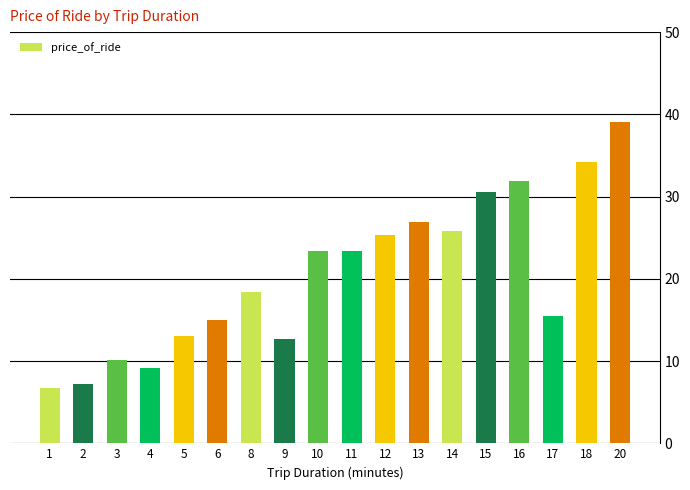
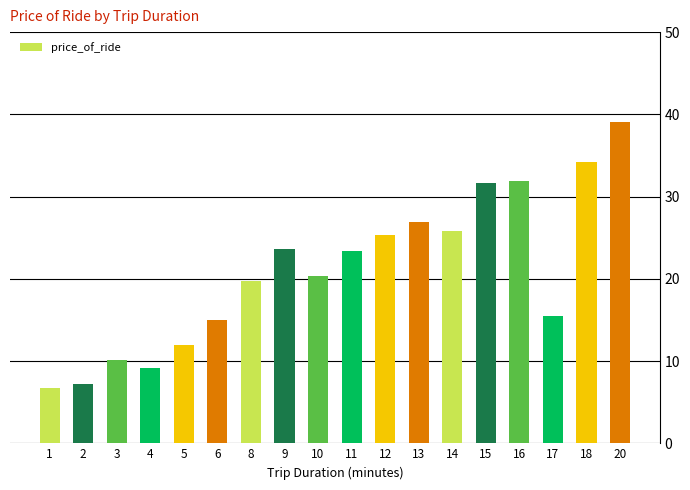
  {
    "1": 7,
    "2": 7,
    "3": 10,
    "4": 9,
-   "5": 13,
+   "5": 12,
    "6": 15,
-   "8": 18,
-   "9": 13,
-   "10": 23,
+   "8": 20,
+   "9": 24,
+   "10": 20,
    "11": 23,
    "12": 25,
    "13": 27,
    "14": 26,
-   "15": 31,
+   "15": 32,
    "16": 32,
    "17": 15,
    "18": 34,
    "20": 39
  }
